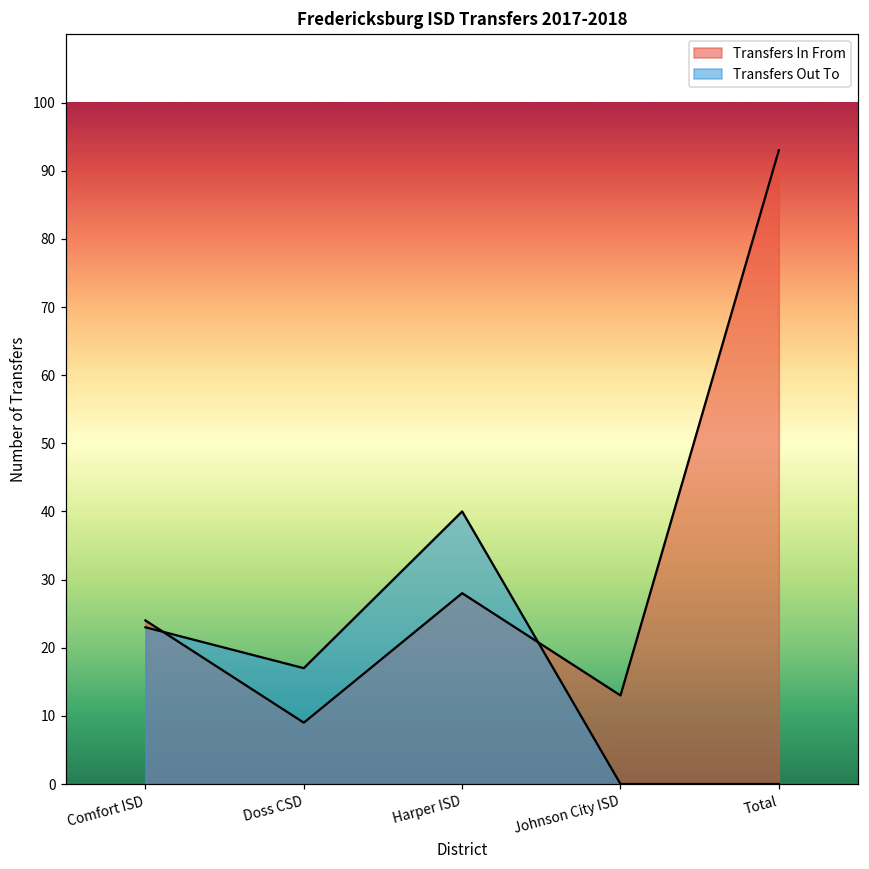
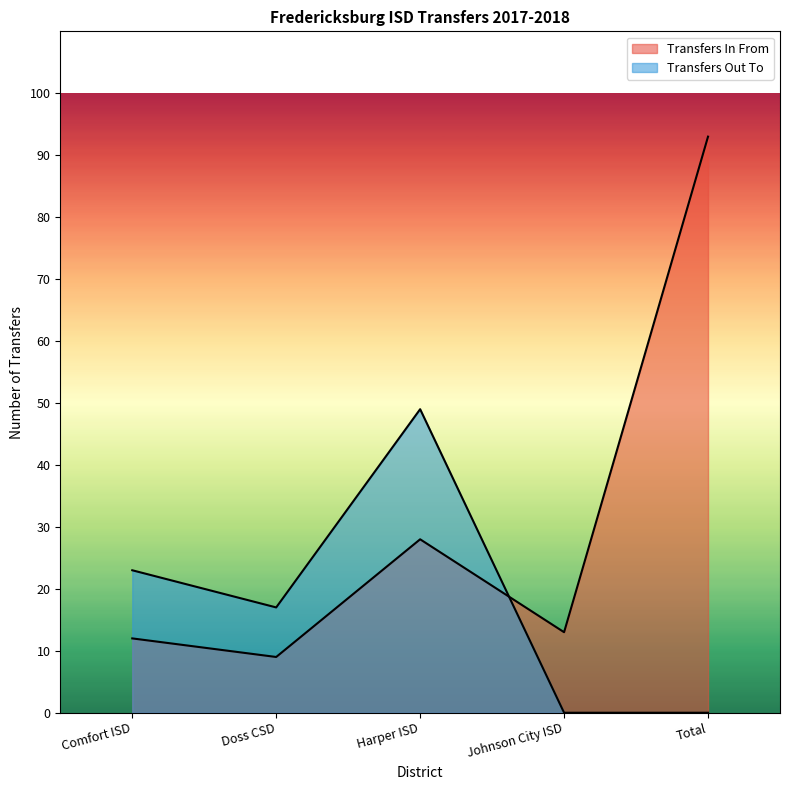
  {
    "Transfers In From": {
-     "Comfort ISD": 24,
+     "Comfort ISD": 12,
      "Doss CSD": 9,
      "Harper ISD": 28,
      "Johnson City ISD": 13,
      "Total": 93
    },
    "Transfers Out To": {
      "Comfort ISD": 23,
      "Doss CSD": 17,
-     "Harper ISD": 40,
+     "Harper ISD": 49,
      "Johnson City ISD": 0,
      "Total": 0
    }
  }
